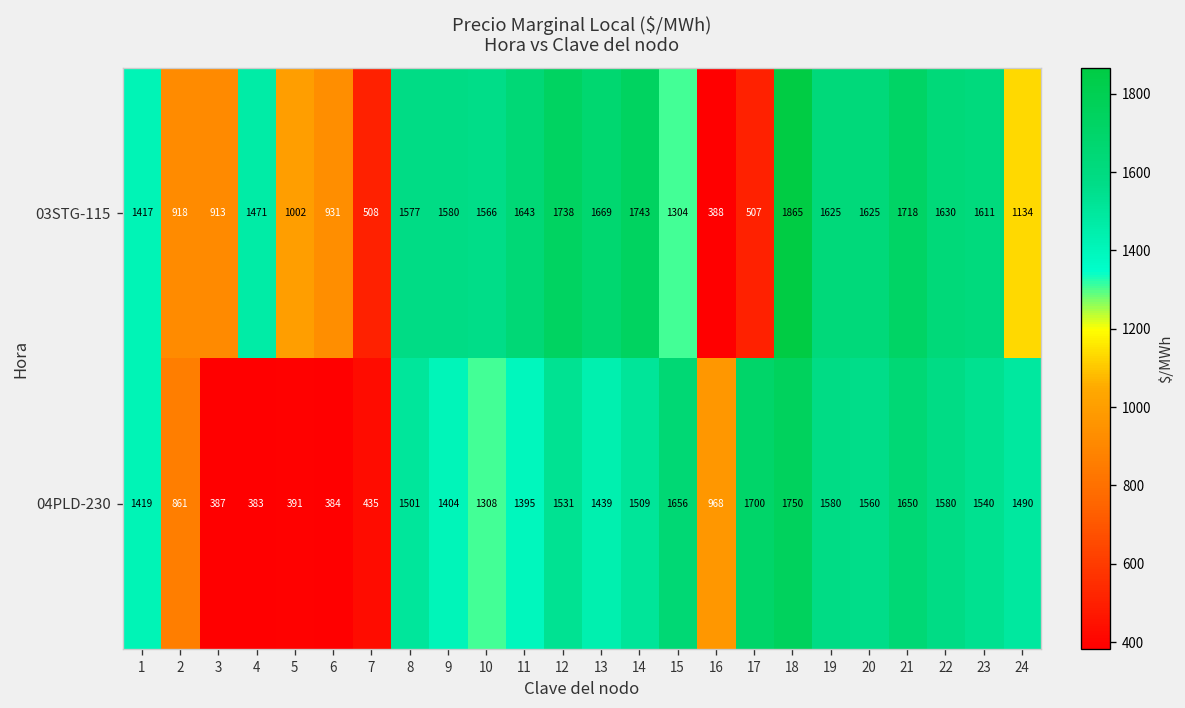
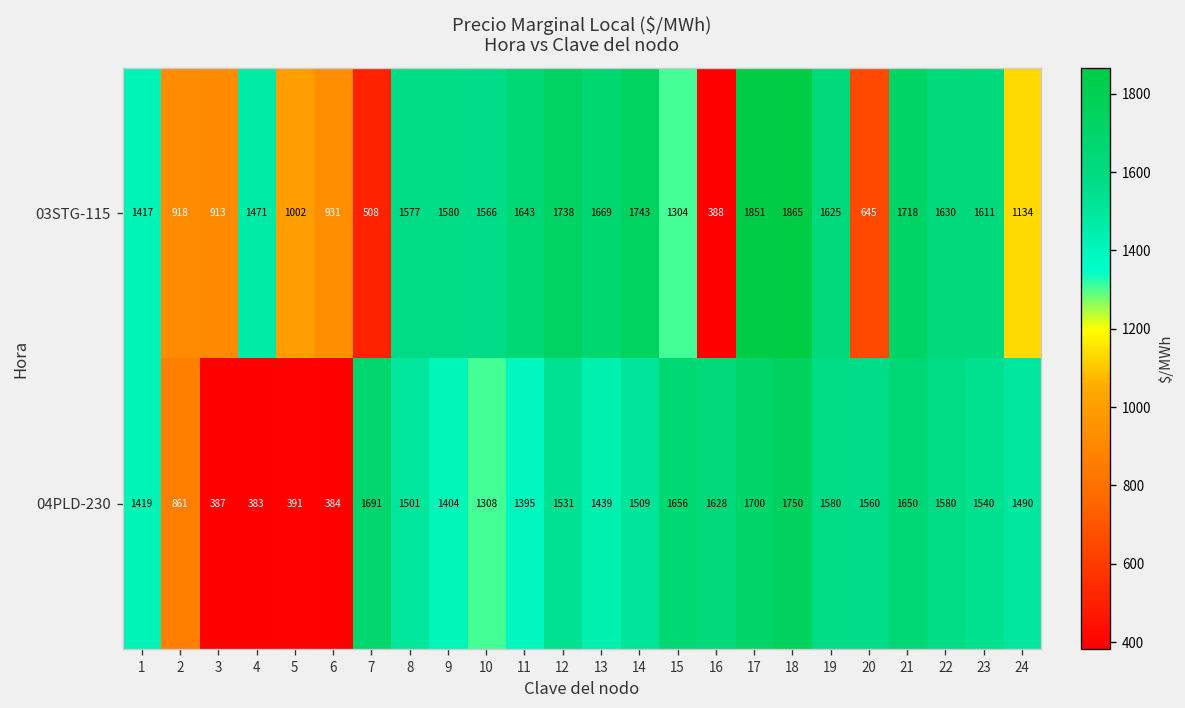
  {
    "03STG-115": {
      "1": 1417,
      "2": 918,
      "3": 913,
      "4": 1471,
      "5": 1002,
      "6": 931,
      "7": 508,
      "8": 1577,
      "9": 1580,
      "10": 1566,
      "11": 1643,
      "12": 1738,
      "13": 1669,
      "14": 1743,
      "15": 1304,
      "16": 388,
-     "17": 507,
+     "17": 1851,
      "18": 1865,
      "19": 1625,
-     "20": 1625,
+     "20": 645,
      "21": 1718,
      "22": 1630,
      "23": 1611,
      "24": 1134
    },
    "04PLD-230": {
      "1": 1419,
      "2": 861,
      "3": 387,
      "4": 383,
      "5": 391,
      "6": 384,
-     "7": 435,
+     "7": 1691,
      "8": 1501,
      "9": 1404,
      "10": 1308,
      "11": 1395,
      "12": 1531,
      "13": 1439,
      "14": 1509,
      "15": 1656,
-     "16": 968,
+     "16": 1628,
      "17": 1700,
      "18": 1750,
      "19": 1580,
      "20": 1560,
      "21": 1650,
      "22": 1580,
      "23": 1540,
      "24": 1490
    }
  }
